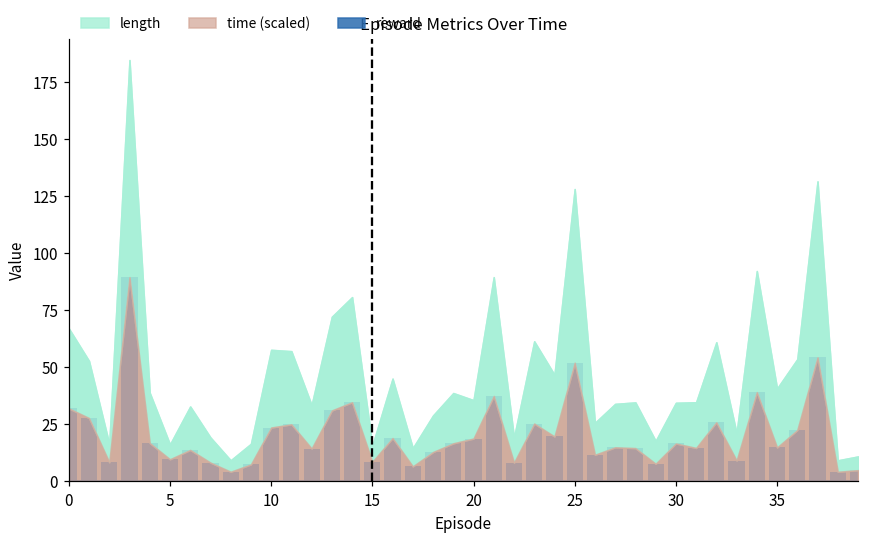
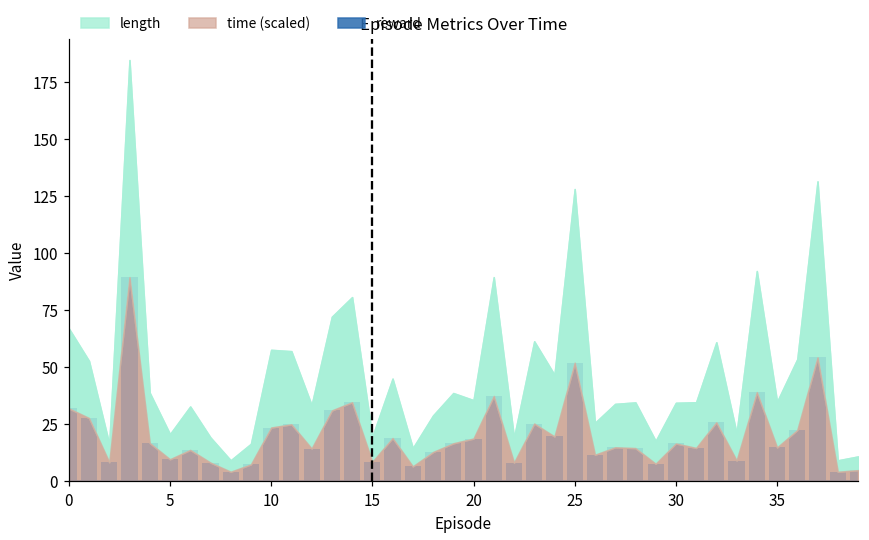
  {
    "time (scaled)": {
      "0": 32,
      "5": 10,
      "10": 24,
      "15": 9,
      "20": 19,
      "25": 52,
      "30": 17,
      "35": 15
    },
    "length": {
-     "5": 7,
-     "15": 7,
-     "35": 26
+     "5": 11,
+     "15": 11,
+     "35": 20
    }
  }
